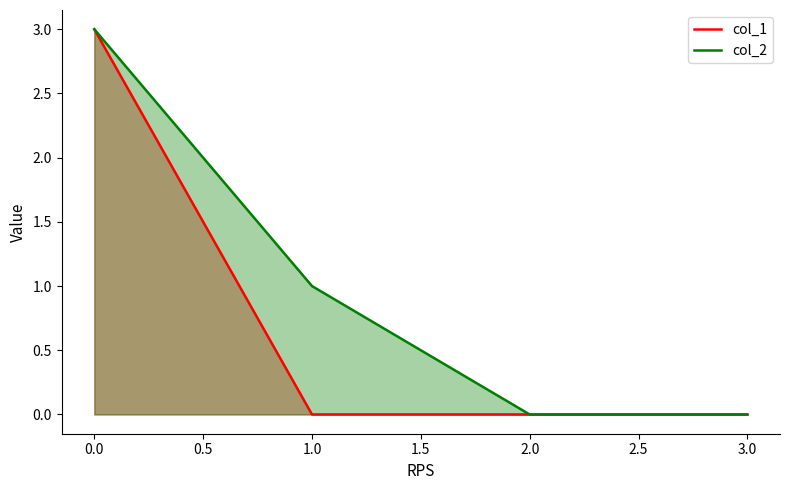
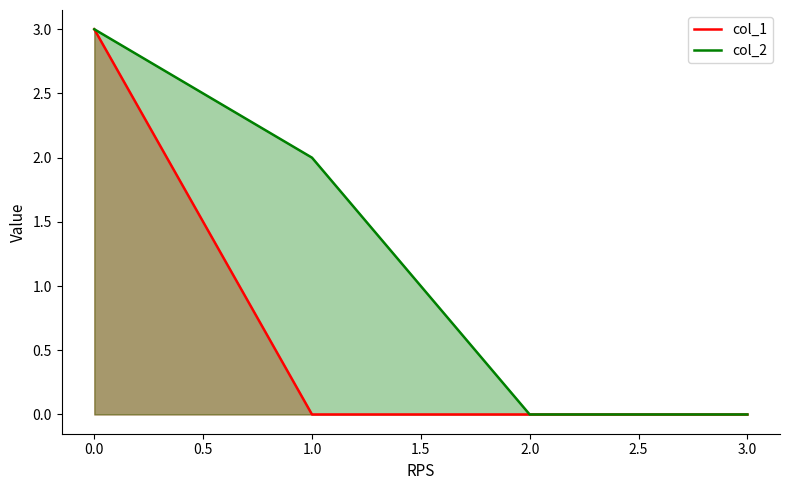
  {
    "col_1": {
      "1.0": 0
    },
    "col_2": {
-     "1.0": 1
+     "1.0": 2
    }
  }
